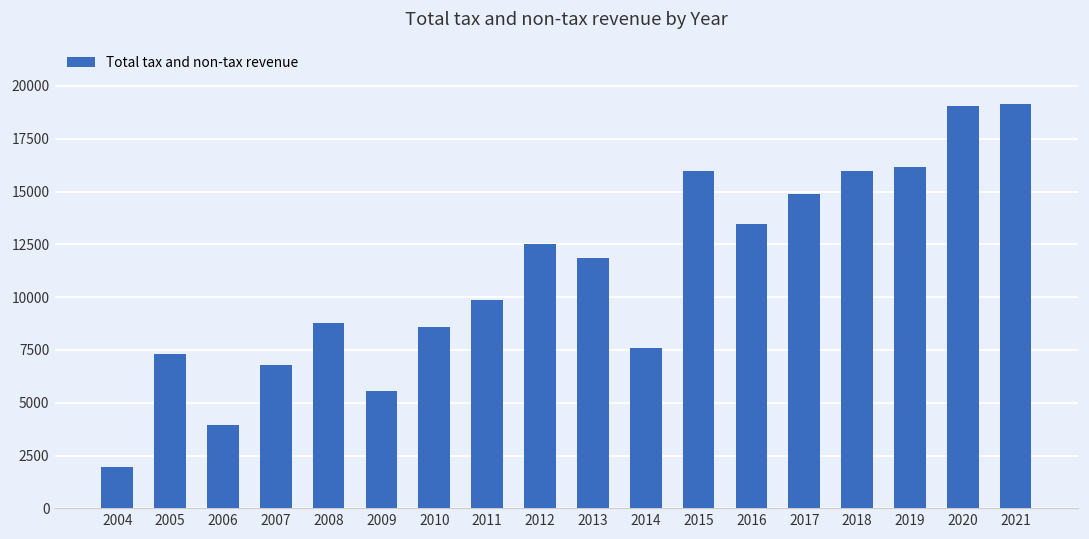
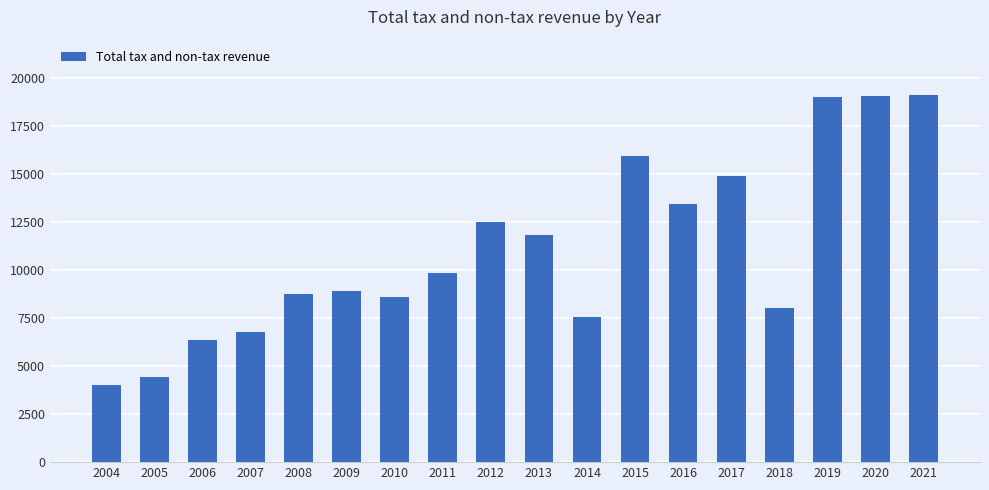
  {
-   "2004": 2000,
-   "2005": 7300,
-   "2006": 4000,
+   "2004": 4000,
+   "2005": 4400,
+   "2006": 6300,
    "2007": 6800,
    "2008": 8800,
-   "2009": 5600,
+   "2009": 8900,
    "2010": 8600,
    "2011": 9800,
    "2012": 12500,
    "2013": 11800,
    "2014": 7600,
    "2015": 16000,
    "2016": 13500,
    "2017": 14900,
-   "2018": 16000,
-   "2019": 16200,
+   "2018": 8000,
+   "2019": 19000,
    "2020": 19000,
    "2021": 19100
  }
